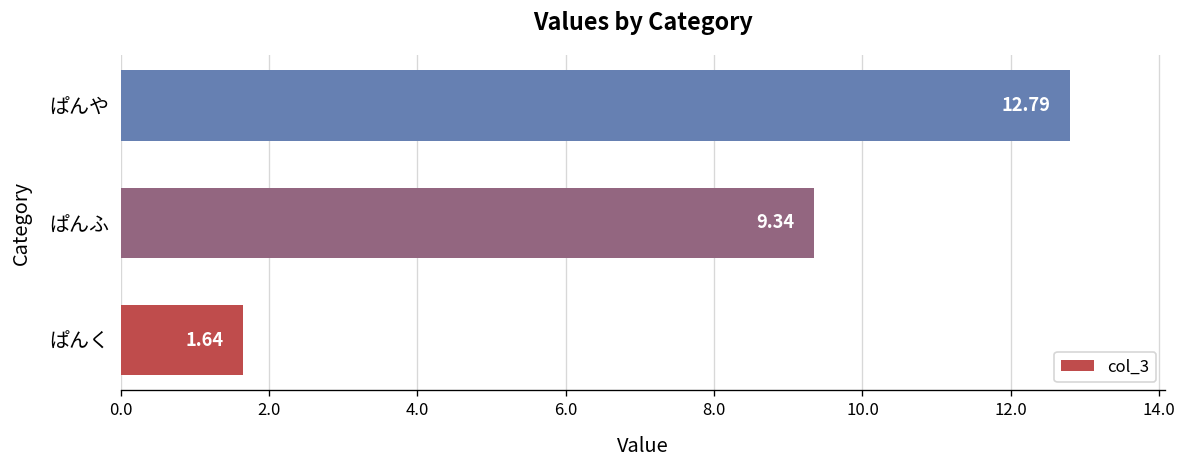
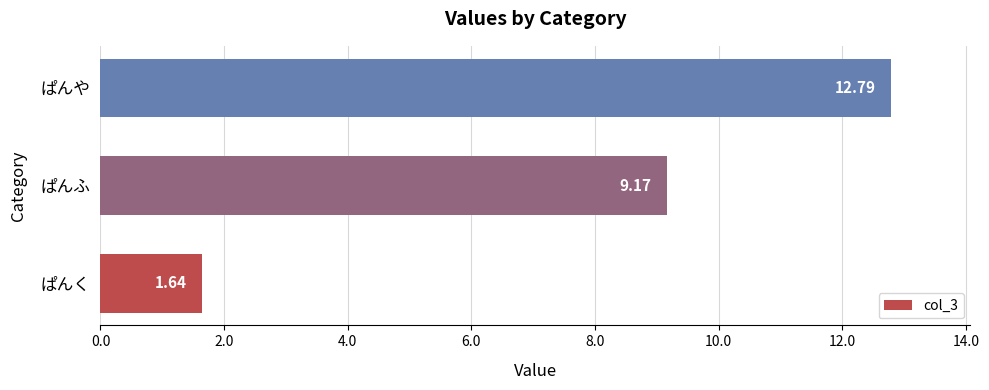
  {
    "ぱんや": 12.79,
-   "ぱんふ": 9.34,
+   "ぱんふ": 9.17,
    "ぱんく": 1.64
  }
